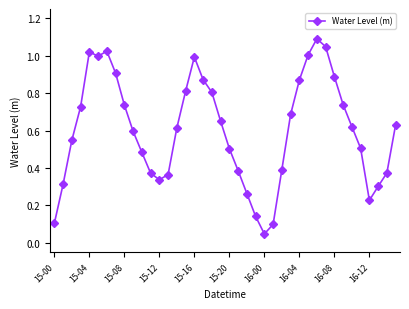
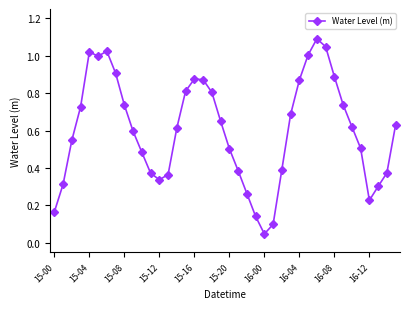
  {
-   "15-00": 0.10,
+   "15-00": 0.17,
    "15-04": 1.02,
    "15-08": 0.74,
    "15-12": 0.34,
-   "15-16": 0.99,
+   "15-16": 0.88,
    "15-20": 0.50,
    "16-00": 0.05,
    "16-04": 0.87,
    "16-08": 0.89,
    "16-12": 0.23
  }
